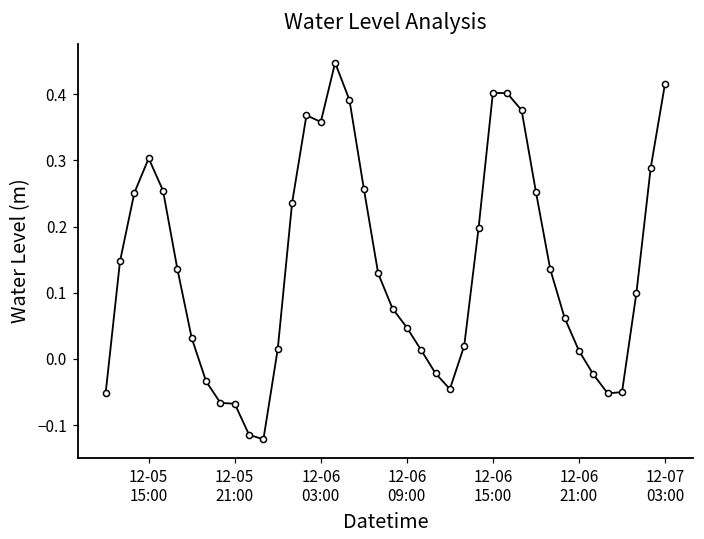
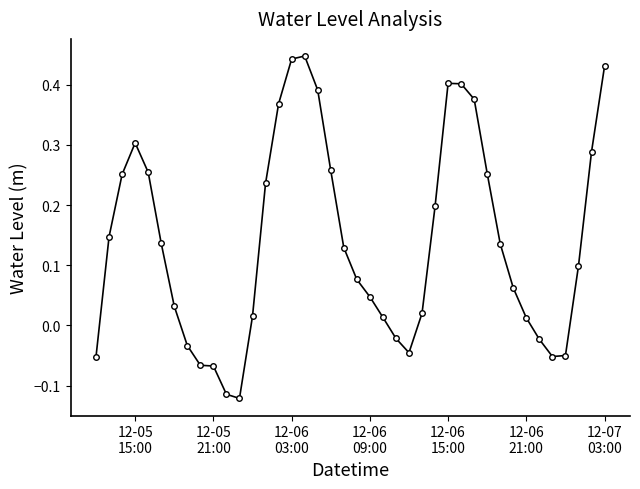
  {
    "12-05 15:00": 0.30,
    "12-05 21:00": -0.07,
-   "12-06 03:00": 0.36,
+   "12-06 03:00": 0.44,
    "12-06 09:00": 0.05,
    "12-06 15:00": 0.40,
    "12-06 21:00": 0.01,
-   "12-07 03:00": 0.42
+   "12-07 03:00": 0.43
  }
